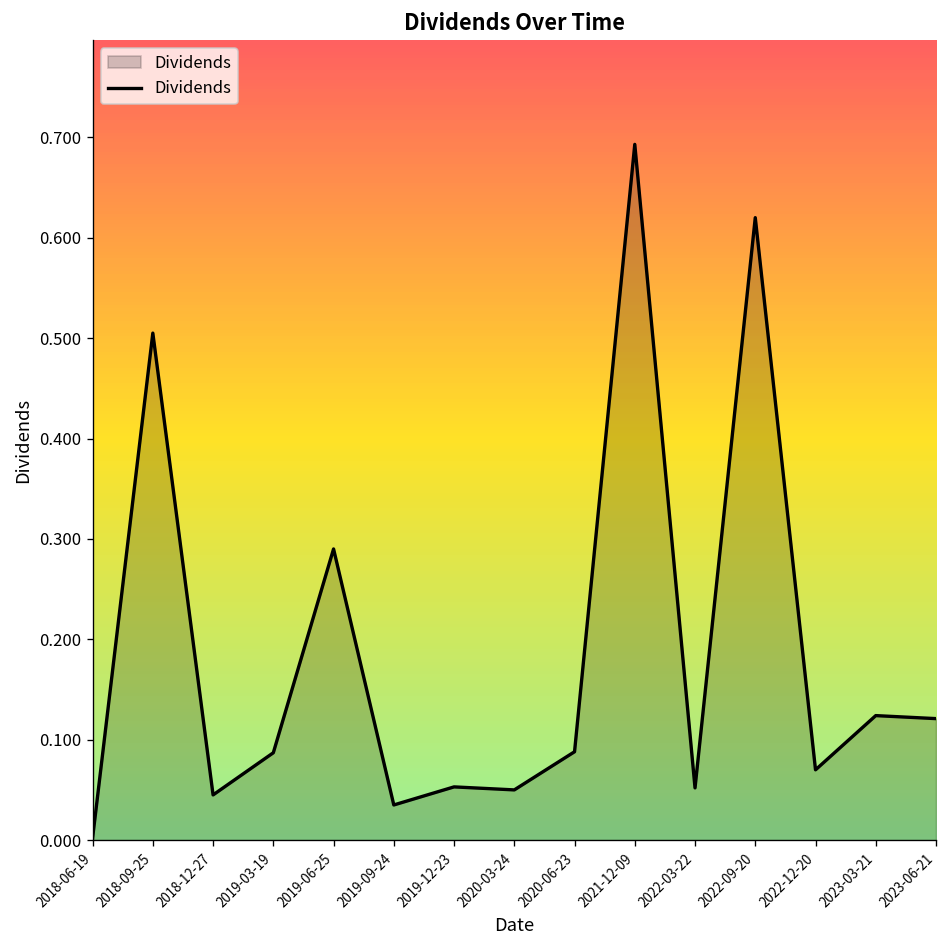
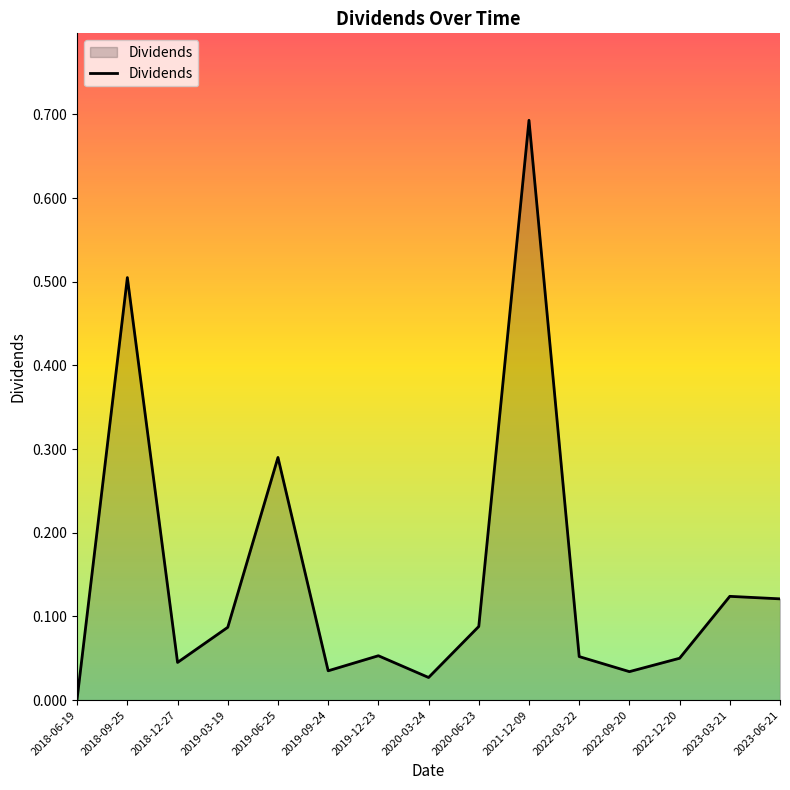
  {
    "2018-06-19": 0.00,
    "2018-09-25": 0.51,
    "2018-12-27": 0.05,
    "2019-03-19": 0.09,
    "2019-06-25": 0.29,
    "2019-09-24": 0.04,
    "2019-12-23": 0.05,
-   "2020-03-24": 0.05,
+   "2020-03-24": 0.03,
    "2020-06-23": 0.09,
    "2021-12-09": 0.69,
    "2022-03-22": 0.05,
-   "2022-09-20": 0.62,
-   "2022-12-20": 0.07,
+   "2022-09-20": 0.03,
+   "2022-12-20": 0.05,
    "2023-03-21": 0.12,
    "2023-06-21": 0.12
  }
